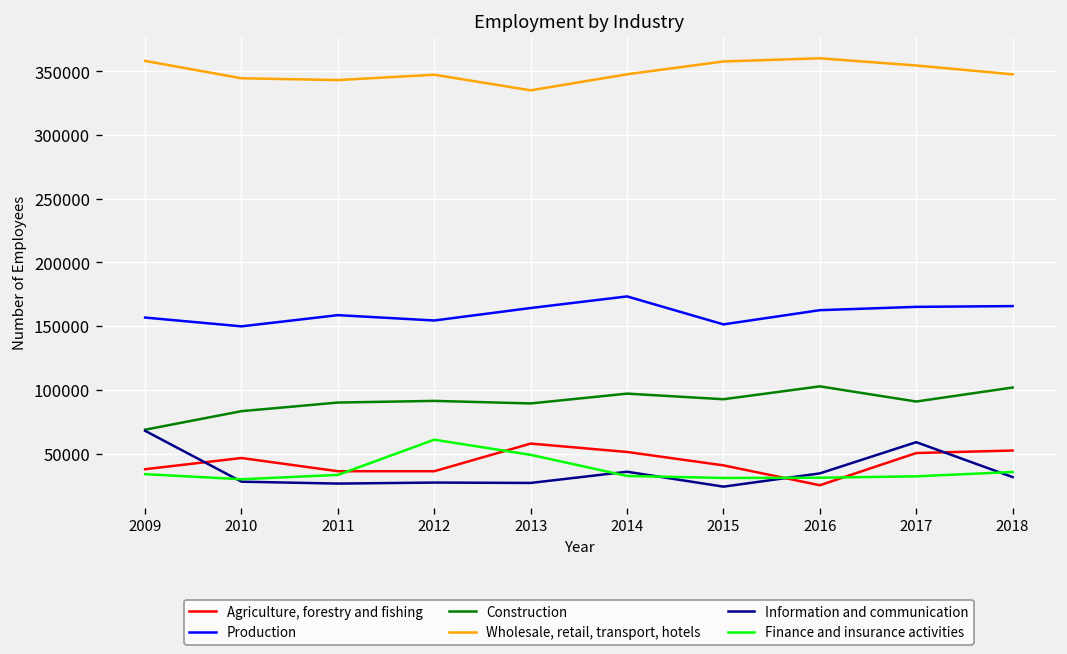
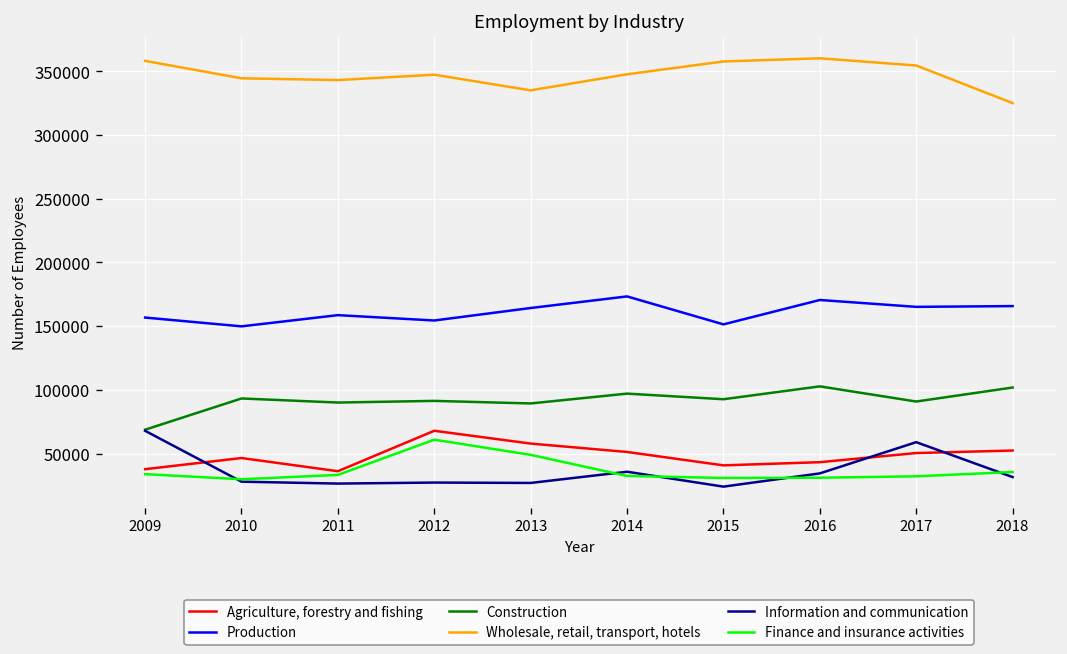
  {
    "Agriculture, forestry and fishing": {
      "2009": 38000,
      "2010": 46000,
      "2011": 36000,
-     "2012": 36000,
+     "2012": 68000,
      "2013": 58000,
      "2014": 51000,
      "2015": 41000,
-     "2016": 25000,
+     "2016": 43000,
      "2017": 50000,
      "2018": 52000
    },
    "Production": {
      "2009": 157000,
      "2010": 150000,
      "2011": 159000,
      "2012": 154000,
      "2013": 164000,
      "2014": 173000,
      "2015": 151000,
-     "2016": 163000,
+     "2016": 171000,
      "2017": 165000,
      "2018": 166000
    },
    "Construction": {
-     "2010": 83000,
+     "2010": 93000,
      "2011": 90000,
      "2012": 91000,
      "2013": 89000,
      "2014": 97000,
      "2015": 93000,
      "2016": 103000,
      "2017": 91000,
      "2018": 102000
    },
    "Wholesale, retail, transport, hotels": {
      "2009": 358000,
      "2010": 345000,
      "2011": 343000,
      "2012": 347000,
      "2013": 335000,
      "2014": 348000,
      "2015": 358000,
      "2016": 360000,
      "2017": 355000,
-     "2018": 348000
+     "2018": 325000
    },
    "Information and communication": {
      "2011": 26000,
      "2012": 27000,
      "2013": 27000,
      "2014": 36000,
      "2015": 24000,
      "2016": 34000,
      "2017": 59000,
      "2018": 32000
    },
    "Finance and insurance activities": {
      "2009": 34000,
      "2011": 33000,
      "2012": 61000,
      "2013": 49000,
      "2014": 32000,
      "2015": 31000,
      "2016": 31000,
      "2017": 32000,
      "2018": 36000
    }
  }
